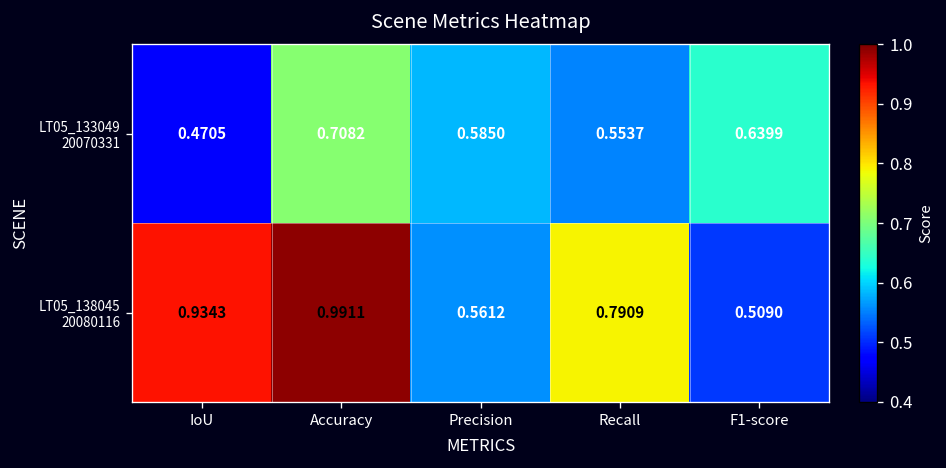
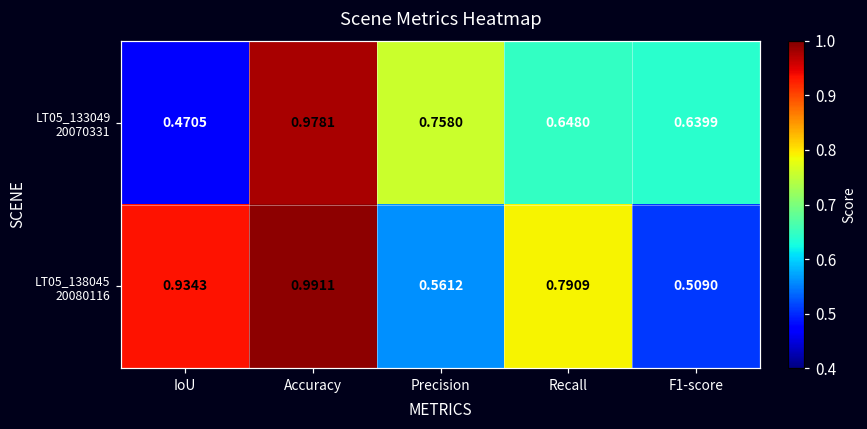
  {
    "LT05_133049 20070331": {
      "IoU": 0.4705,
-     "Accuracy": 0.7082,
-     "Precision": 0.5850,
-     "Recall": 0.5537,
+     "Accuracy": 0.9781,
+     "Precision": 0.7580,
+     "Recall": 0.6480,
      "F1-score": 0.6399
    },
    "LT05_138045 20080116": {
      "IoU": 0.9343,
      "Accuracy": 0.9911,
      "Precision": 0.5612,
      "Recall": 0.7909,
      "F1-score": 0.5090
    }
  }
